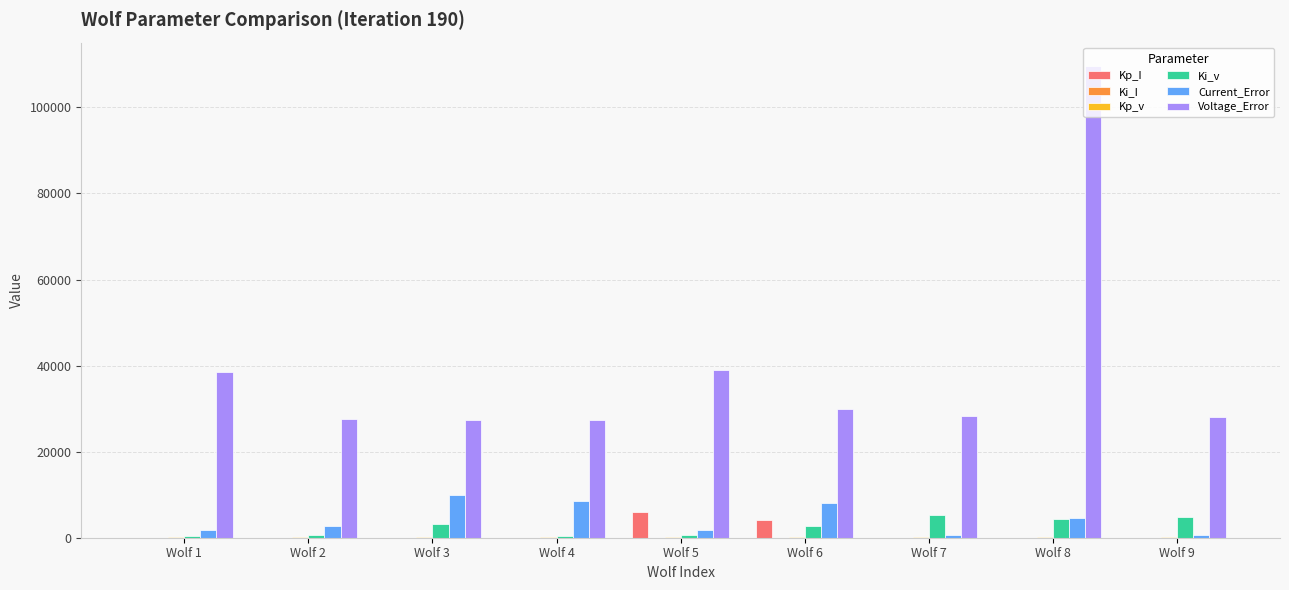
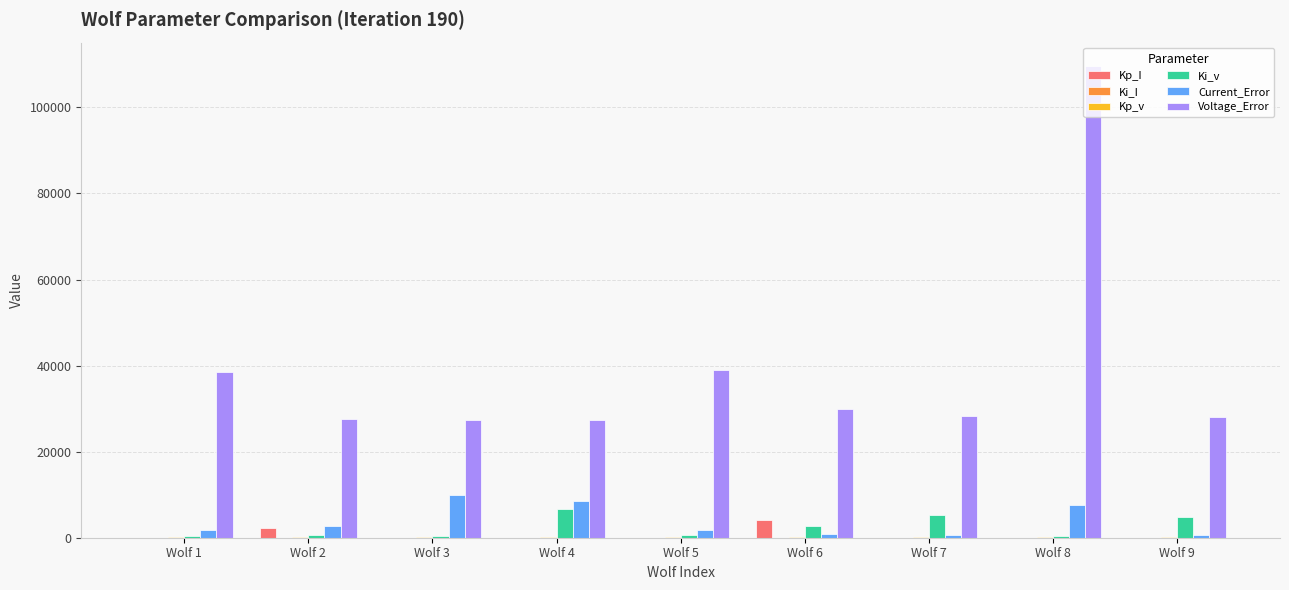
  {
    "Kp_I": {
-     "Wolf 2": 0,
-     "Wolf 5": 6000,
+     "Wolf 2": 2000,
+     "Wolf 5": 0,
      "Wolf 6": 4000
    },
    "Ki_v": {
      "Wolf 2": 1000,
-     "Wolf 3": 3000,
-     "Wolf 4": 0,
+     "Wolf 3": 0,
+     "Wolf 4": 7000,
      "Wolf 5": 1000,
      "Wolf 6": 3000,
      "Wolf 7": 5000,
-     "Wolf 8": 4000,
+     "Wolf 8": 0,
      "Wolf 9": 5000
    },
    "Current_Error": {
      "Wolf 1": 2000,
      "Wolf 2": 3000,
      "Wolf 3": 10000,
      "Wolf 4": 8000,
      "Wolf 5": 2000,
-     "Wolf 6": 8000,
+     "Wolf 6": 1000,
      "Wolf 7": 1000,
-     "Wolf 8": 5000,
+     "Wolf 8": 8000,
      "Wolf 9": 1000
    },
    "Voltage_Error": {
      "Wolf 1": 39000,
      "Wolf 2": 28000,
      "Wolf 3": 27000,
      "Wolf 4": 27000,
      "Wolf 5": 39000,
      "Wolf 6": 30000,
      "Wolf 7": 28000,
      "Wolf 9": 28000
    }
  }
